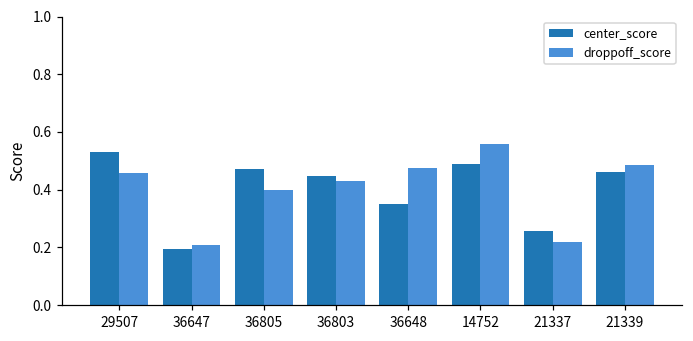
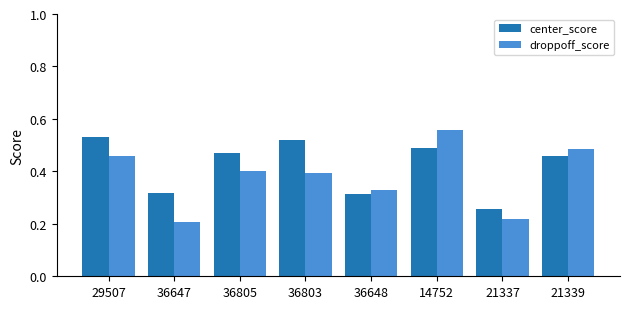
  {
    "center_score": {
      "29507": 0.53,
-     "36647": 0.20,
+     "36647": 0.32,
      "36805": 0.47,
-     "36803": 0.45,
-     "36648": 0.35,
+     "36803": 0.52,
+     "36648": 0.31,
      "14752": 0.49,
      "21337": 0.26,
      "21339": 0.46
    },
    "droppoff_score": {
      "29507": 0.46,
      "36647": 0.21,
      "36805": 0.40,
-     "36803": 0.43,
-     "36648": 0.48,
+     "36803": 0.40,
+     "36648": 0.33,
      "14752": 0.56,
      "21337": 0.22,
      "21339": 0.48
    }
  }
